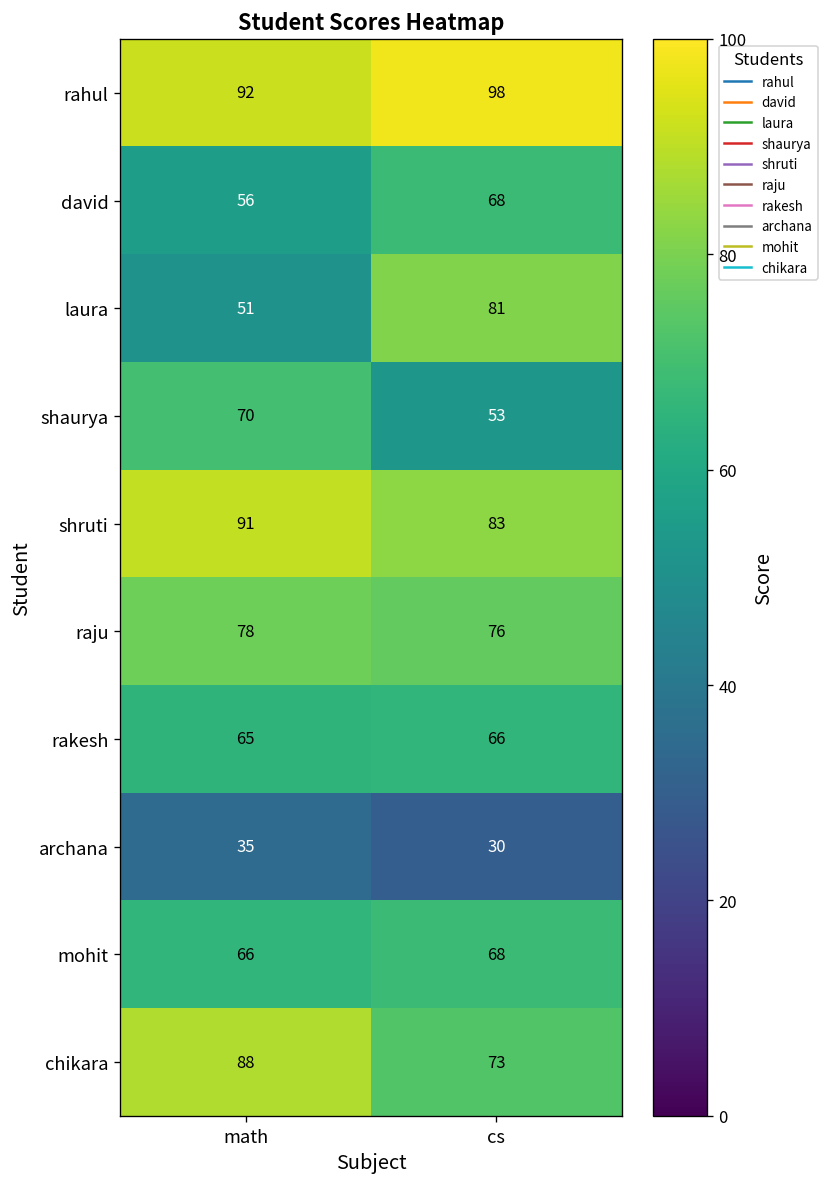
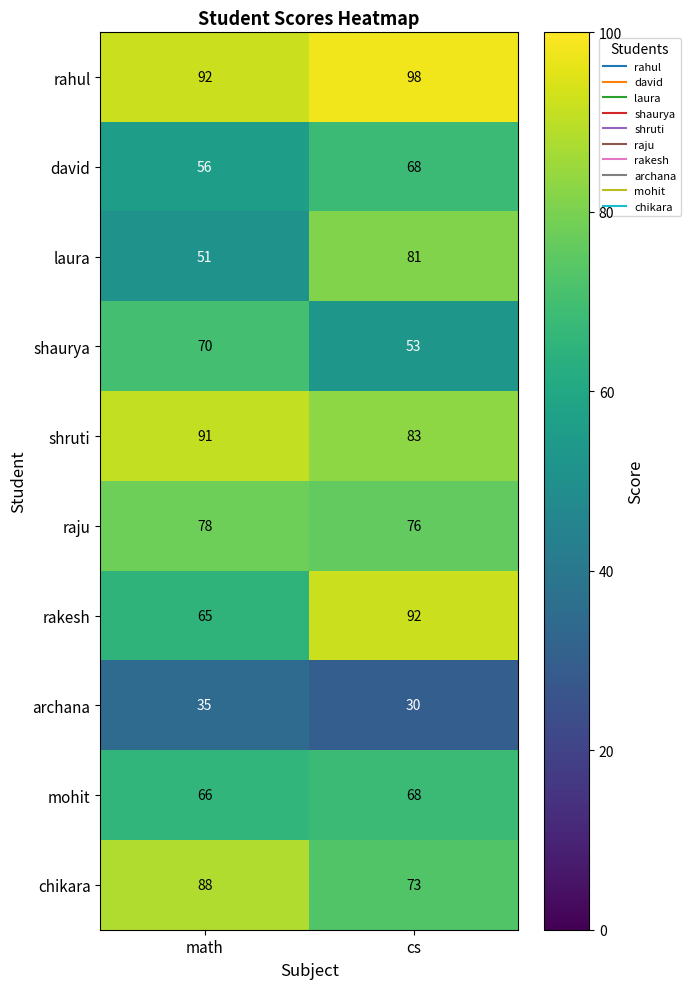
  {
    "rahul": {
      "math": 92,
      "cs": 98
    },
    "david": {
      "math": 56,
      "cs": 68
    },
    "laura": {
      "math": 51,
      "cs": 81
    },
    "shaurya": {
      "math": 70,
      "cs": 53
    },
    "shruti": {
      "math": 91,
      "cs": 83
    },
    "raju": {
      "math": 78,
      "cs": 76
    },
    "rakesh": {
      "math": 65,
-     "cs": 66
+     "cs": 92
    },
    "archana": {
      "math": 35,
      "cs": 30
    },
    "mohit": {
      "math": 66,
      "cs": 68
    },
    "chikara": {
      "math": 88,
      "cs": 73
    }
  }
